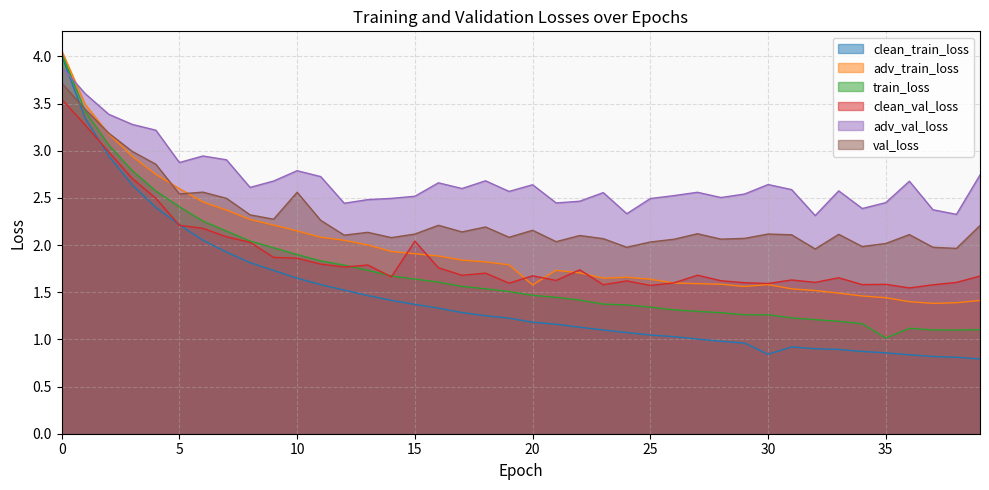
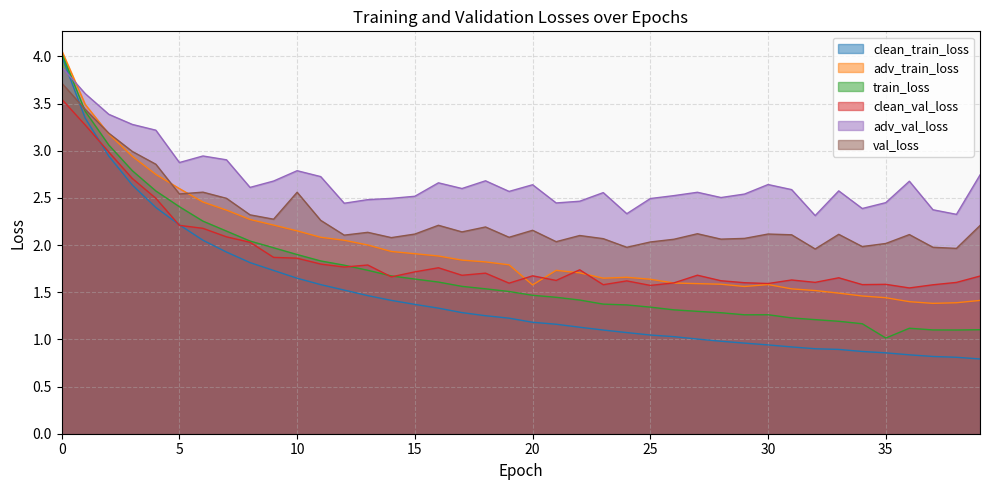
  {
    "clean_train_loss": {
      "0": 4.0,
      "10": 1.6,
      "15": 1.4,
      "20": 1.2,
      "25": 1.0,
-     "30": 0.8,
+     "30": 0.9,
      "35": 0.9
    },
    "adv_train_loss": {
      "0": 4.1,
      "5": 2.6,
      "10": 2.2,
      "15": 1.9,
      "20": 1.6,
      "25": 1.6,
      "35": 1.4
    },
    "train_loss": {
      "0": 4.0,
      "5": 2.4,
      "10": 1.9,
      "15": 1.6,
      "20": 1.5,
      "25": 1.3,
      "30": 1.3,
      "35": 1.0
    },
    "clean_val_loss": {
      "0": 3.5,
      "10": 1.9,
-     "15": 2.0,
+     "15": 1.7,
      "20": 1.7,
      "25": 1.6,
      "35": 1.6
    },
    "adv_val_loss": {
      "0": 3.9,
      "5": 2.9,
      "10": 2.8,
      "15": 2.5,
      "20": 2.6,
      "25": 2.5,
      "30": 2.6,
      "35": 2.4
    },
    "val_loss": {
      "0": 3.7,
      "5": 2.5,
      "10": 2.6,
      "15": 2.1,
      "20": 2.2,
      "25": 2.0,
      "30": 2.1,
      "35": 2.0
    }
  }
